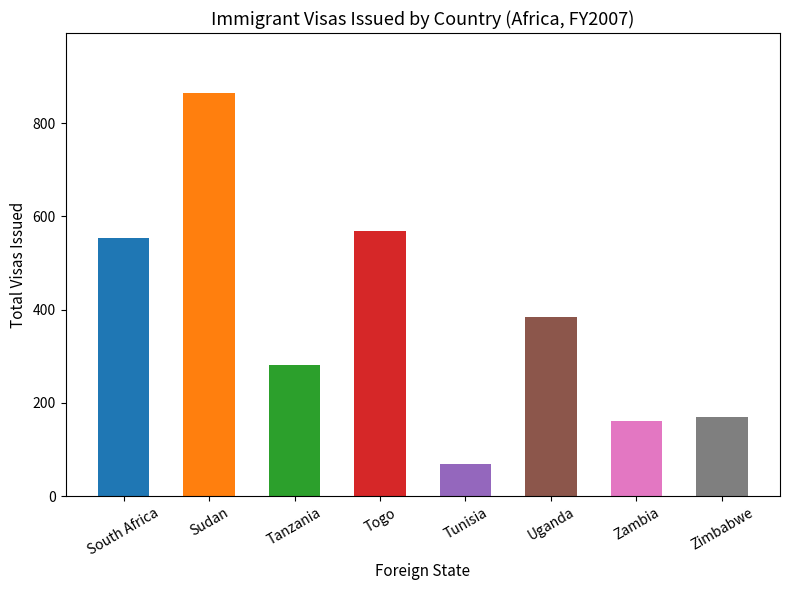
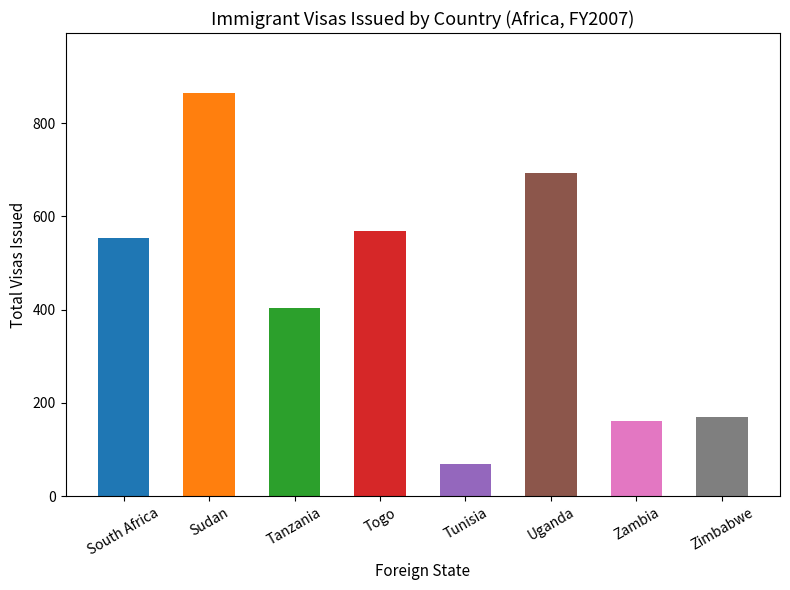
  {
    "South Africa": 550,
    "Sudan": 860,
-   "Tanzania": 280,
+   "Tanzania": 400,
    "Togo": 570,
    "Tunisia": 70,
-   "Uganda": 380,
+   "Uganda": 690,
    "Zambia": 160,
    "Zimbabwe": 170
  }
